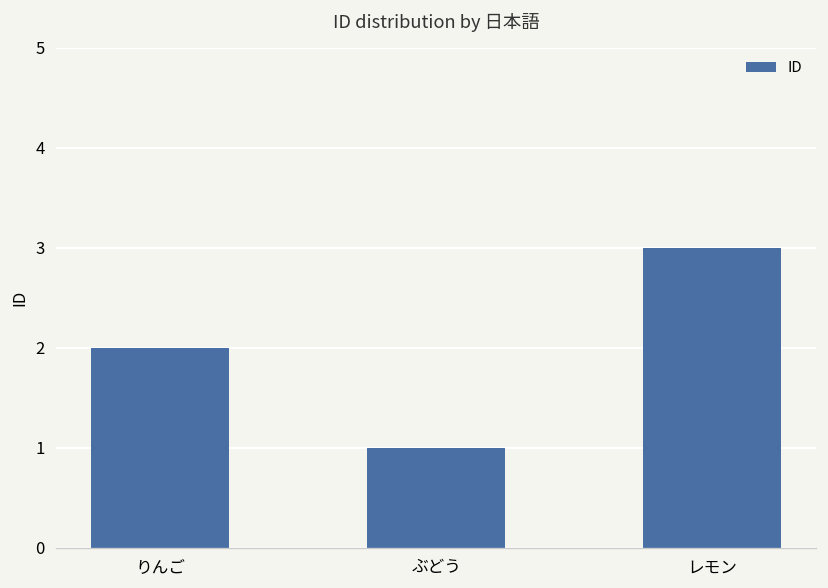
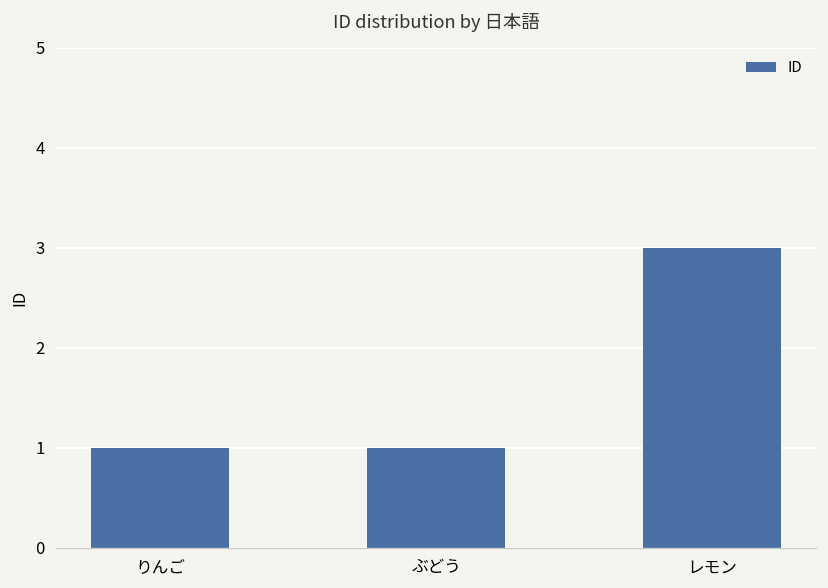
  {
-   "りんご": 2,
+   "りんご": 1,
    "ぶどう": 1,
    "レモン": 3
  }
